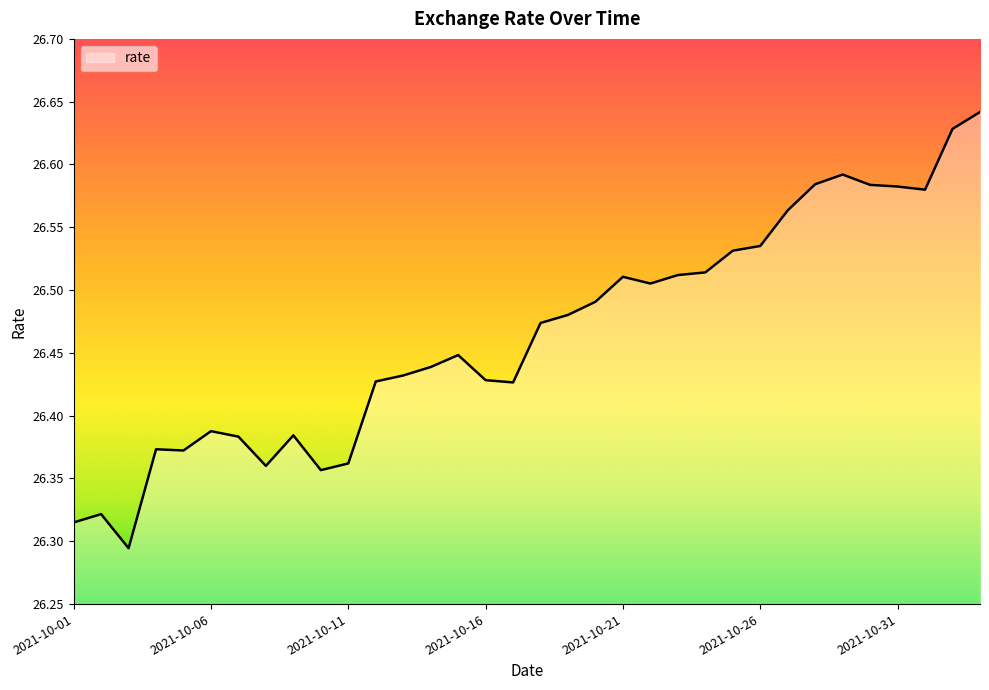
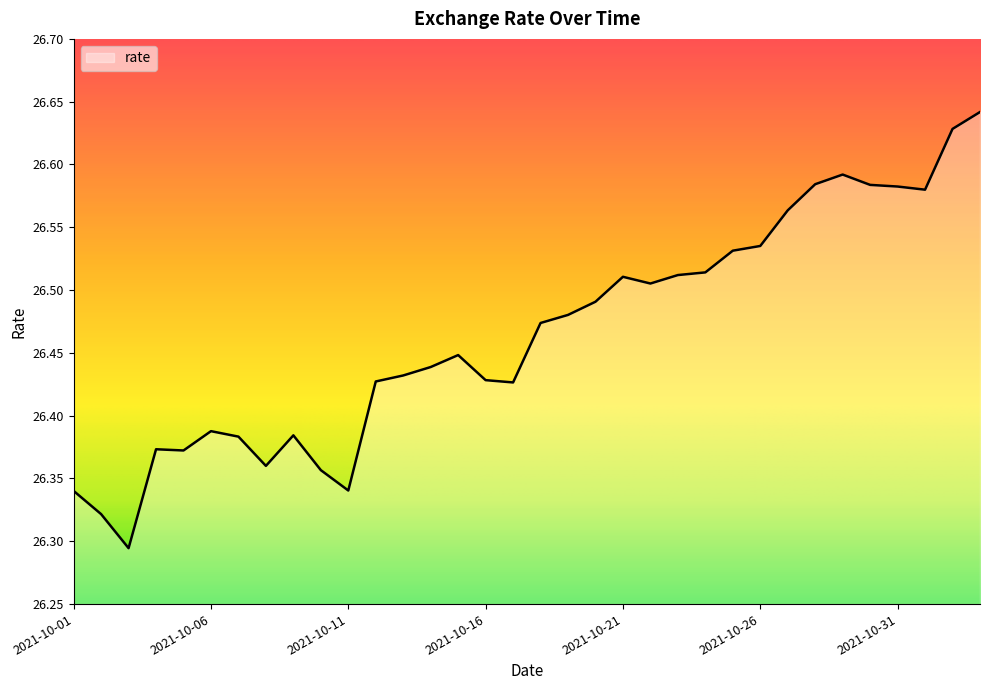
  {
-   "2021-10-01": 26.315,
+   "2021-10-01": 26.340,
    "2021-10-06": 26.388,
-   "2021-10-11": 26.362,
+   "2021-10-11": 26.340,
    "2021-10-16": 26.428,
    "2021-10-21": 26.511,
    "2021-10-26": 26.535,
    "2021-10-31": 26.582
  }
